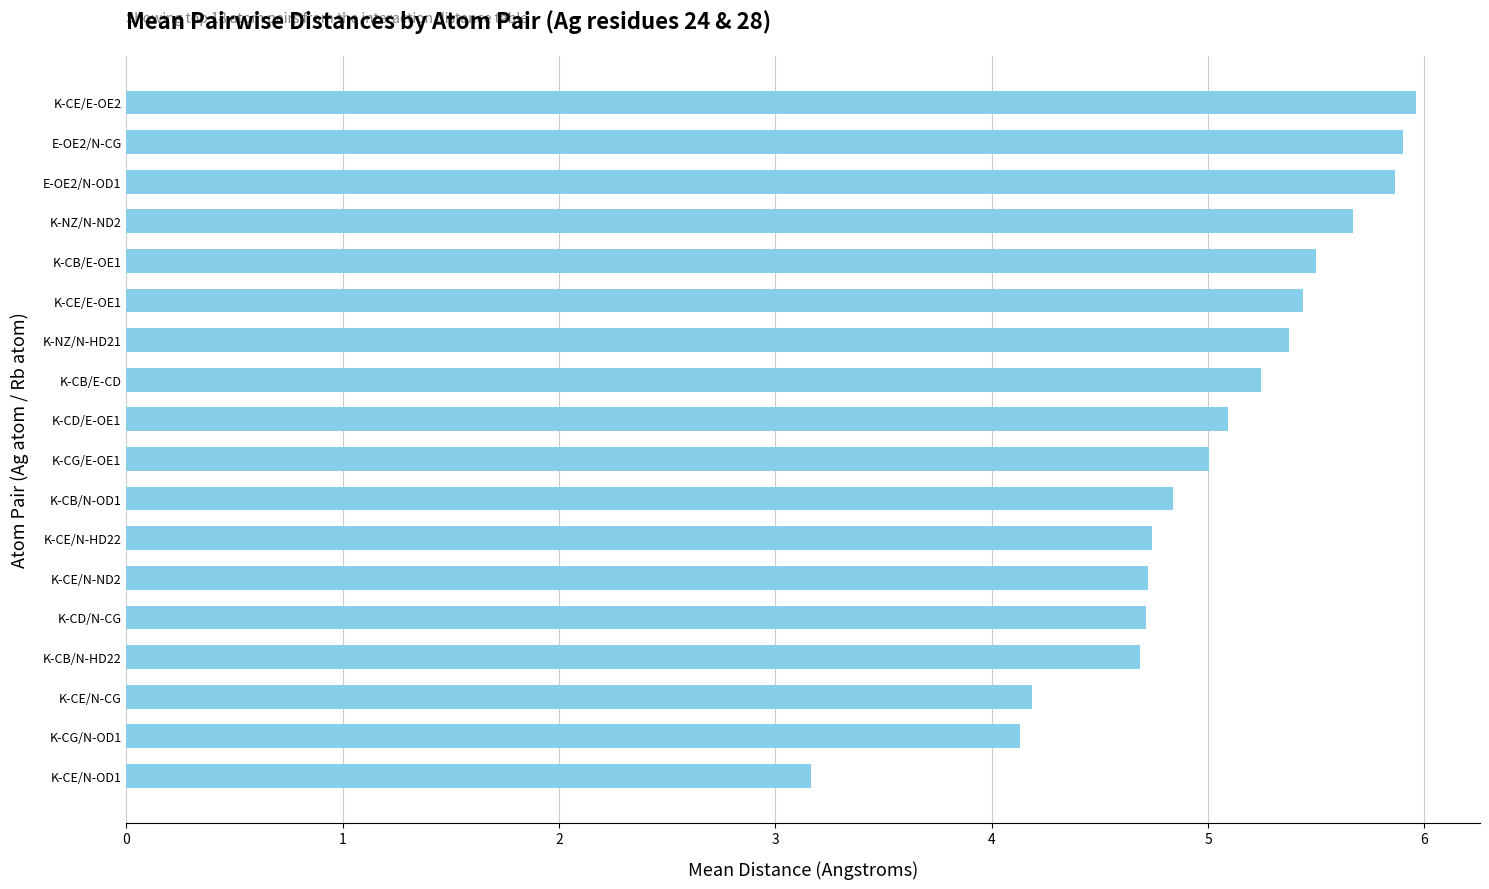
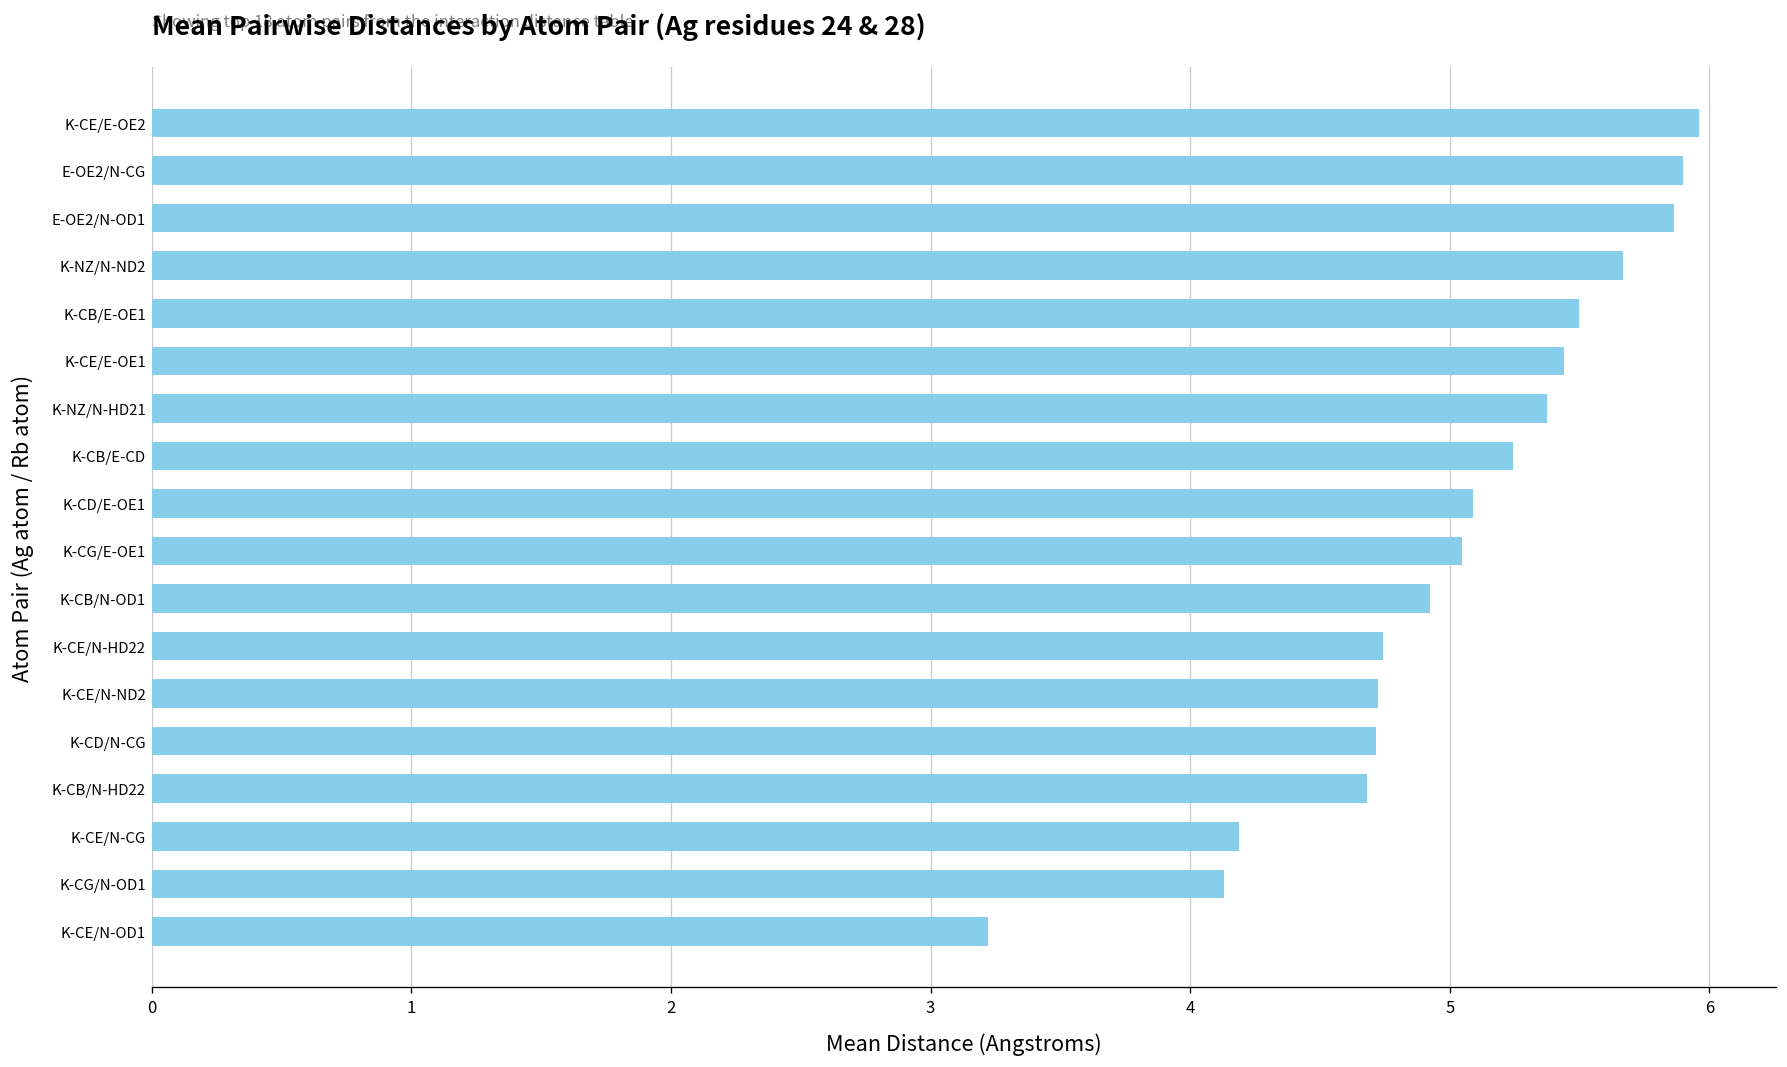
  {
    "K-CE/E-OE2": 5.96,
    "E-OE2/N-CG": 5.90,
    "E-OE2/N-OD1": 5.86,
    "K-NZ/N-ND2": 5.67,
    "K-CB/E-OE1": 5.50,
    "K-CE/E-OE1": 5.44,
    "K-NZ/N-HD21": 5.38,
    "K-CB/E-CD": 5.24,
    "K-CD/E-OE1": 5.09,
-   "K-CG/E-OE1": 5.00,
-   "K-CB/N-OD1": 4.84,
+   "K-CG/E-OE1": 5.05,
+   "K-CB/N-OD1": 4.93,
    "K-CE/N-HD22": 4.74,
    "K-CE/N-ND2": 4.72,
    "K-CD/N-CG": 4.72,
    "K-CB/N-HD22": 4.68,
    "K-CE/N-CG": 4.19,
    "K-CG/N-OD1": 4.13,
-   "K-CE/N-OD1": 3.16
+   "K-CE/N-OD1": 3.22
  }
